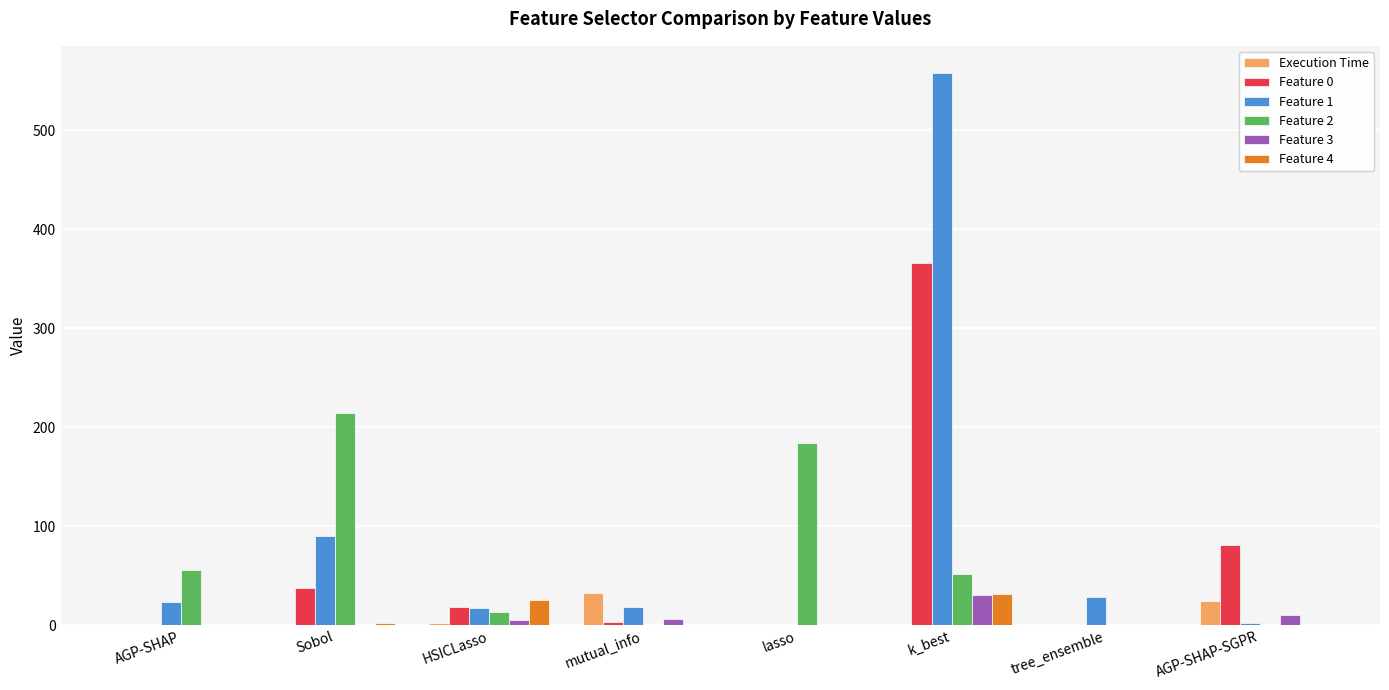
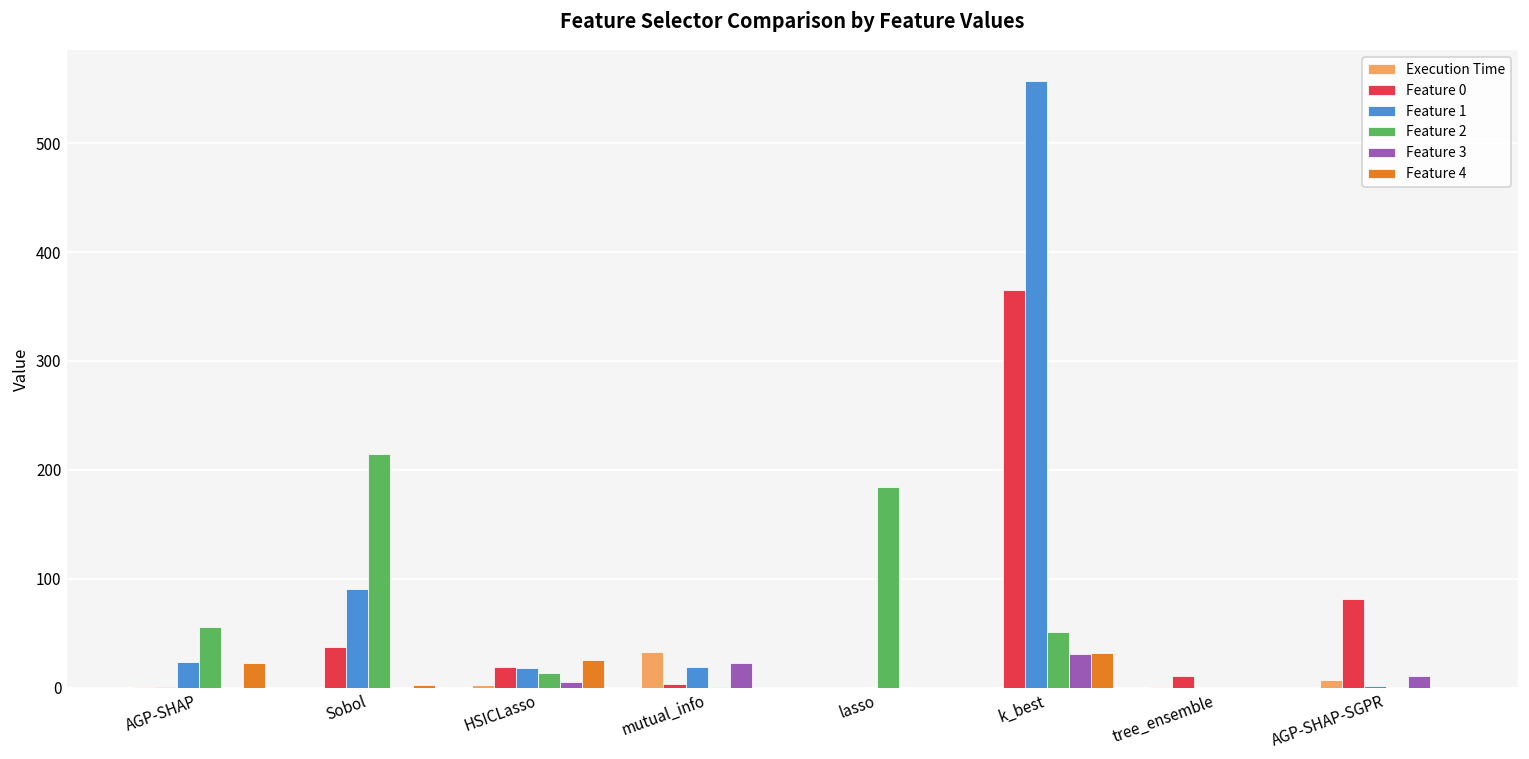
  {
    "Execution Time": {
      "HSICLasso": 0,
      "mutual_info": 30,
-     "AGP-SHAP-SGPR": 20
+     "AGP-SHAP-SGPR": 10
    },
    "Feature 0": {
      "Sobol": 40,
      "HSICLasso": 20,
      "mutual_info": 0,
      "k_best": 370,
-     "tree_ensemble": 0,
+     "tree_ensemble": 10,
      "AGP-SHAP-SGPR": 80
    },
    "Feature 1": {
      "AGP-SHAP": 20,
      "Sobol": 90,
      "HSICLasso": 20,
      "mutual_info": 20,
      "k_best": 560,
-     "tree_ensemble": 30
+     "tree_ensemble": 0
    },
    "Feature 2": {
      "AGP-SHAP": 60,
      "Sobol": 210,
      "HSICLasso": 10,
      "lasso": 180,
      "k_best": 50
    },
    "Feature 3": {
      "HSICLasso": 10,
-     "mutual_info": 10,
+     "mutual_info": 20,
      "k_best": 30,
      "AGP-SHAP-SGPR": 10
    },
    "Feature 4": {
-     "AGP-SHAP": 0,
+     "AGP-SHAP": 20,
      "Sobol": 0,
      "HSICLasso": 30,
      "lasso": 0,
      "k_best": 30
    }
  }
